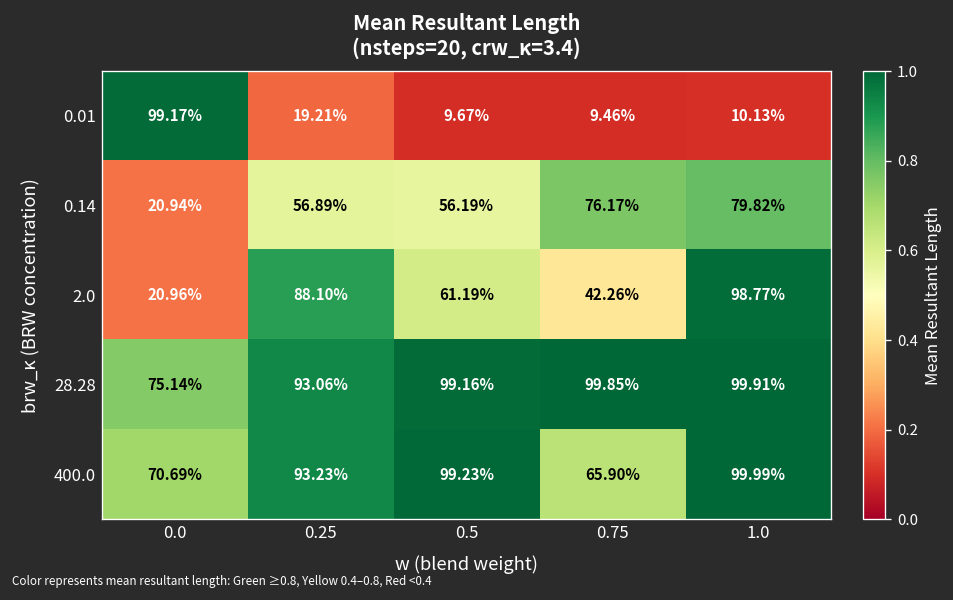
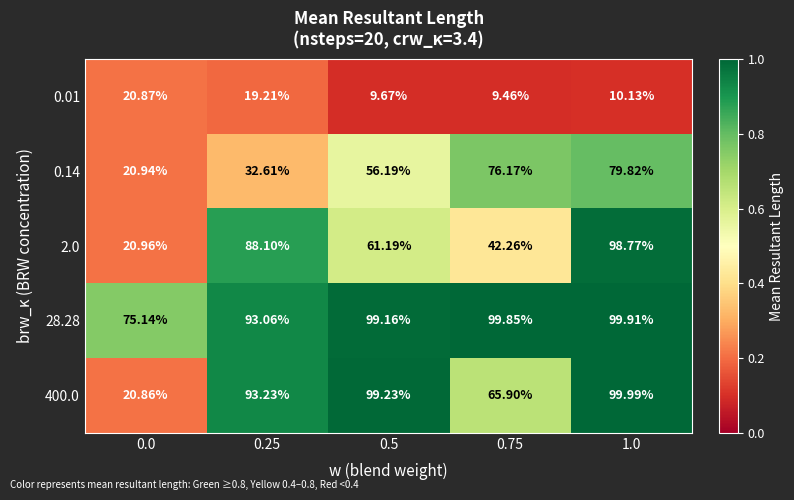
  {
    "0.01": {
-     "0.0": "99.17%",
+     "0.0": "20.87%",
      "0.25": "19.21%",
      "0.5": "9.67%",
      "0.75": "9.46%",
      "1.0": "10.13%"
    },
    "0.14": {
      "0.0": "20.94%",
-     "0.25": "56.89%",
+     "0.25": "32.61%",
      "0.5": "56.19%",
      "0.75": "76.17%",
      "1.0": "79.82%"
    },
    "2.0": {
      "0.0": "20.96%",
      "0.25": "88.10%",
      "0.5": "61.19%",
      "0.75": "42.26%",
      "1.0": "98.77%"
    },
    "28.28": {
      "0.0": "75.14%",
      "0.25": "93.06%",
      "0.5": "99.16%",
      "0.75": "99.85%",
      "1.0": "99.91%"
    },
    "400.0": {
-     "0.0": "70.69%",
+     "0.0": "20.86%",
      "0.25": "93.23%",
      "0.5": "99.23%",
      "0.75": "65.90%",
      "1.0": "99.99%"
    }
  }
